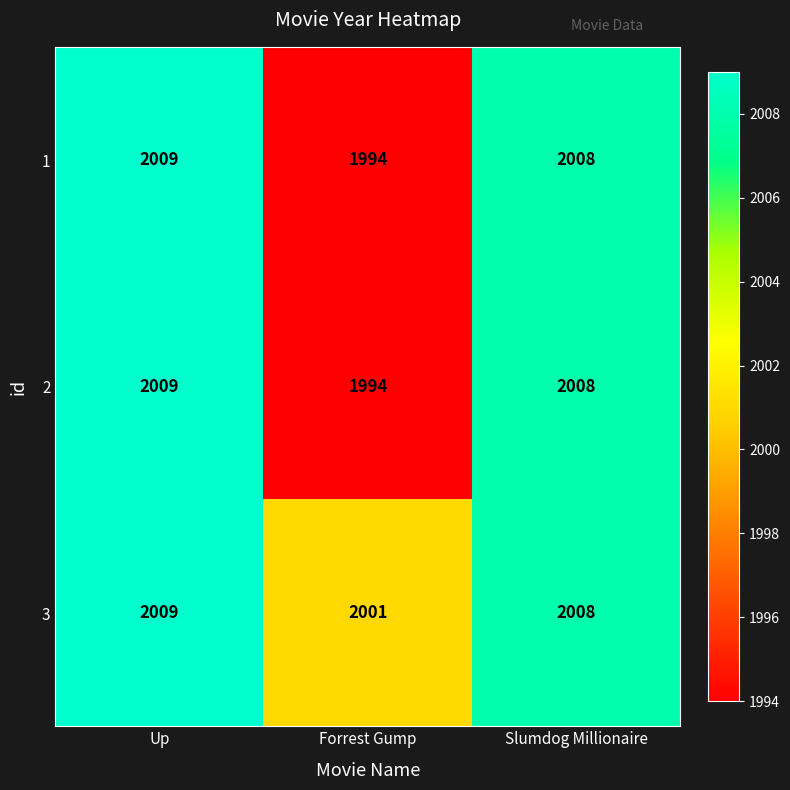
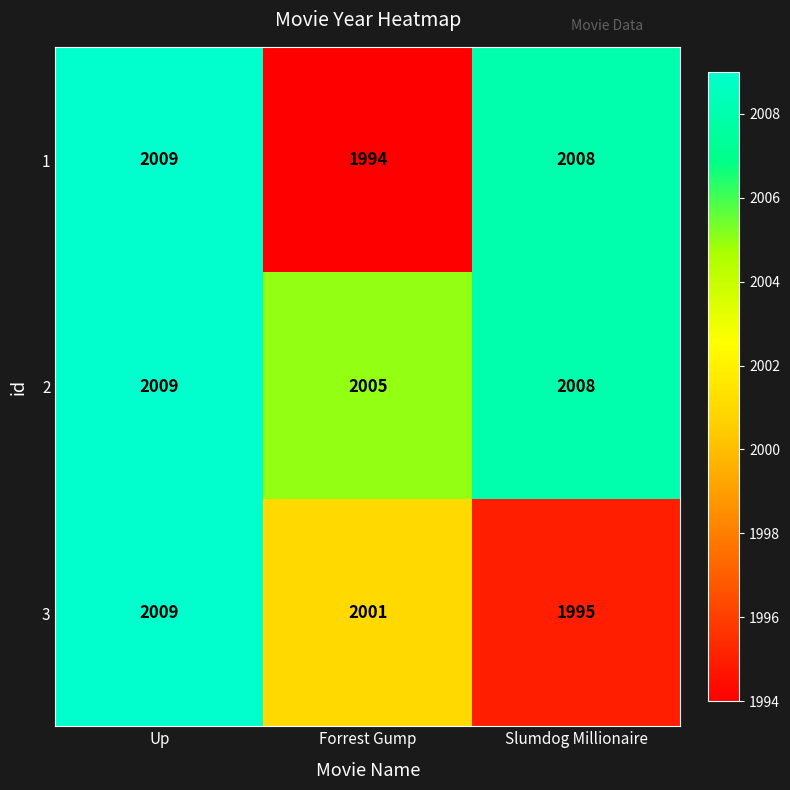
  {
    "1": {
      "Up": 2009,
      "Forrest Gump": 1994,
      "Slumdog Millionaire": 2008
    },
    "2": {
      "Up": 2009,
-     "Forrest Gump": 1994,
+     "Forrest Gump": 2005,
      "Slumdog Millionaire": 2008
    },
    "3": {
      "Up": 2009,
      "Forrest Gump": 2001,
-     "Slumdog Millionaire": 2008
+     "Slumdog Millionaire": 1995
    }
  }
